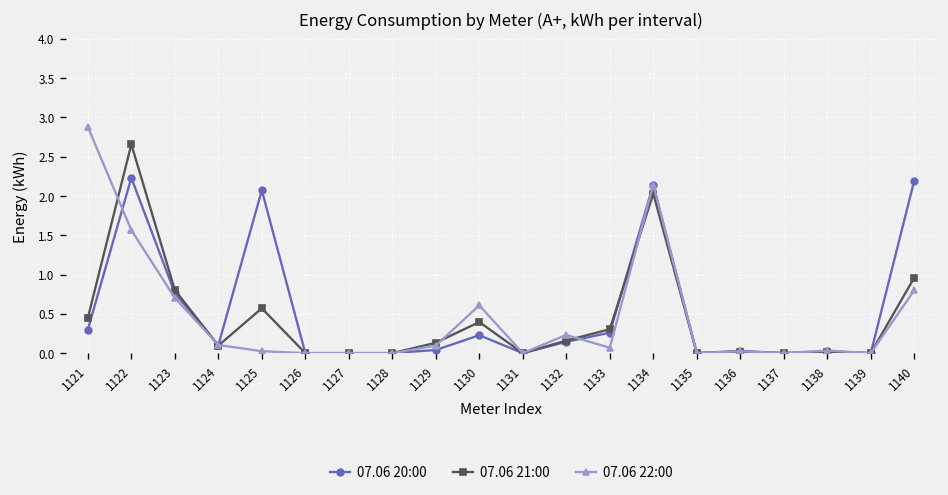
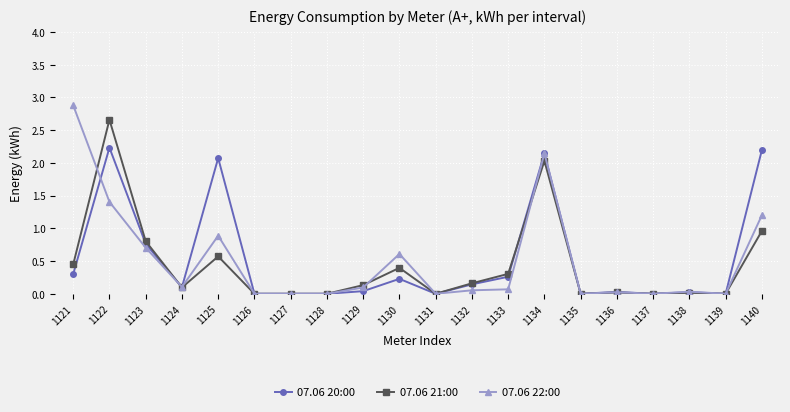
  {
    "07.06 20:00": {
      "1121": 0.3,
      "1122": 2.2,
      "1123": 0.8,
      "1125": 2.1,
      "1129": 0.0,
      "1130": 0.2,
      "1133": 0.3,
      "1140": 2.2
    },
    "07.06 21:00": {
      "1121": 0.4,
      "1122": 2.7,
      "1123": 0.8,
      "1125": 0.6,
      "1130": 0.4,
      "1133": 0.3,
      "1134": 2.0,
      "1140": 1.0
    },
    "07.06 22:00": {
      "1121": 2.9,
-     "1122": 1.6,
+     "1122": 1.4,
      "1123": 0.7,
-     "1125": 0.0,
+     "1125": 0.9,
      "1130": 0.6,
-     "1132": 0.2,
+     "1132": 0.1,
      "1133": 0.1,
-     "1140": 0.8
+     "1140": 1.2
    }
  }
